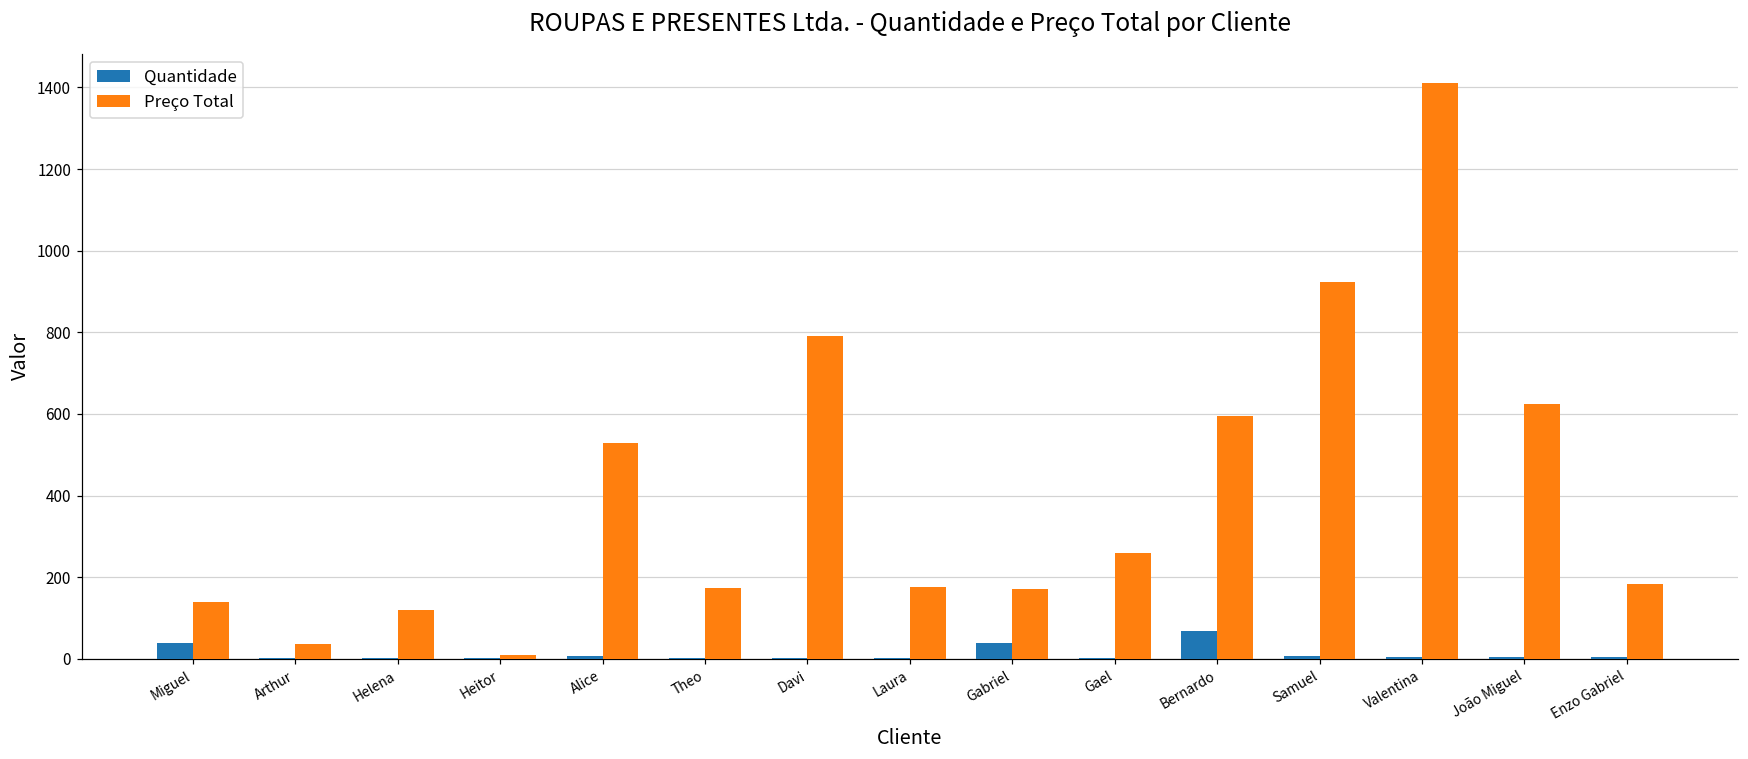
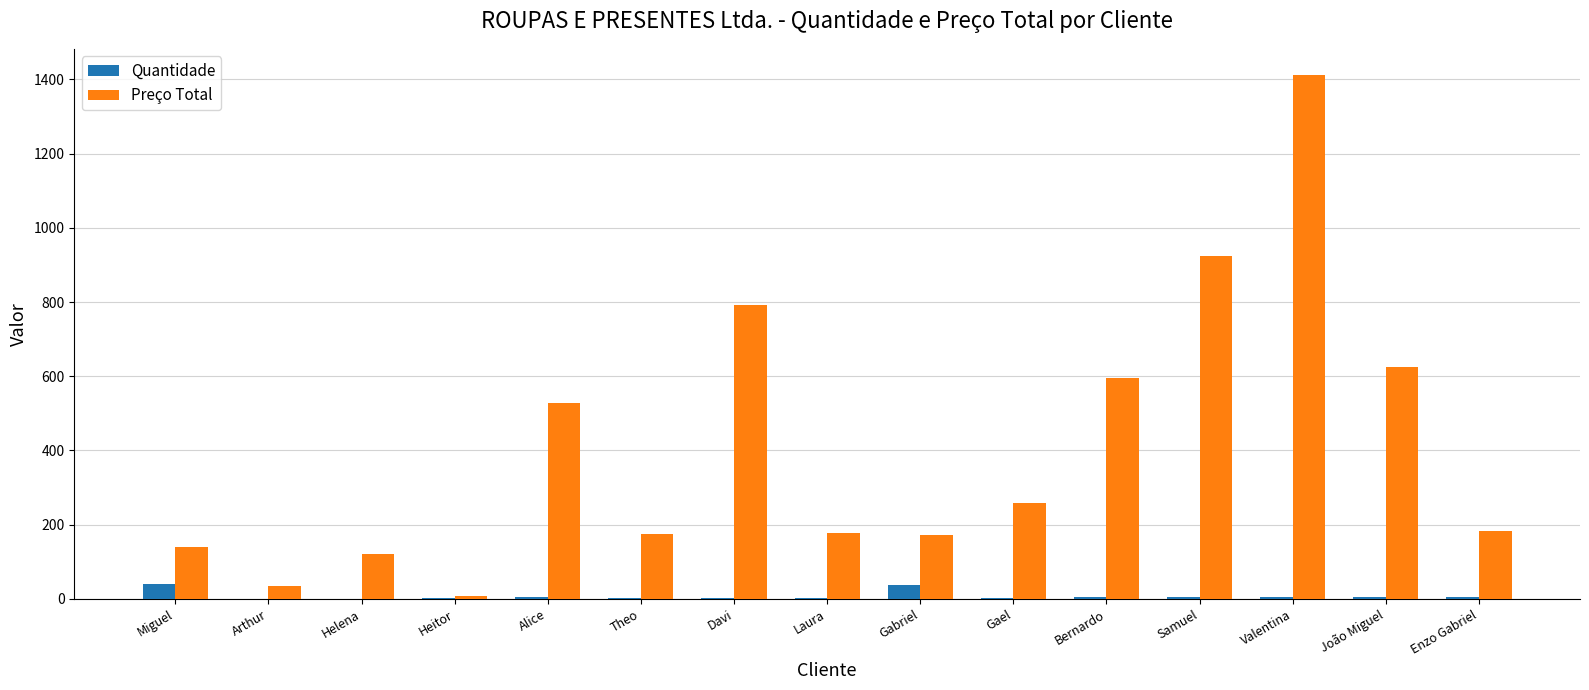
  {
    "Quantidade": {
      "Miguel": 40,
      "Gabriel": 40,
-     "Bernardo": 70
+     "Bernardo": 10
    },
    "Preço Total": {
      "Miguel": 140,
      "Arthur": 40,
      "Helena": 120,
      "Heitor": 10,
      "Alice": 530,
      "Theo": 170,
      "Davi": 790,
      "Laura": 180,
      "Gabriel": 170,
      "Gael": 260,
      "Bernardo": 600,
      "Samuel": 920,
      "Valentina": 1410,
      "João Miguel": 620,
      "Enzo Gabriel": 180
    }
  }
